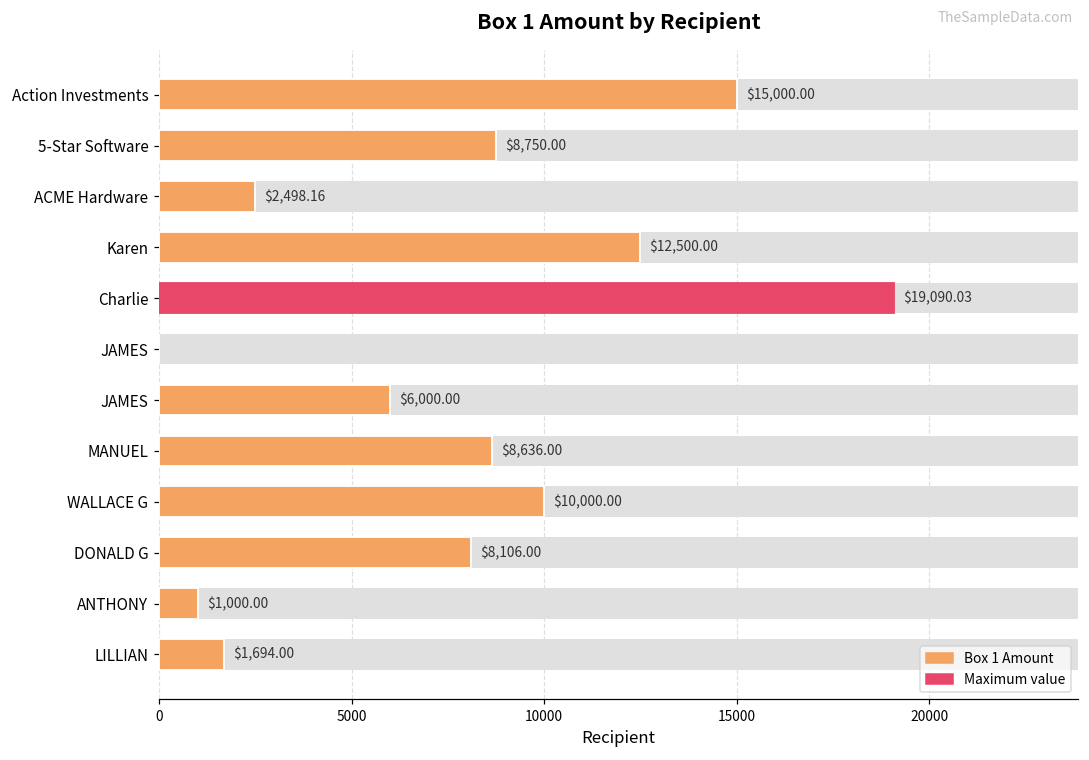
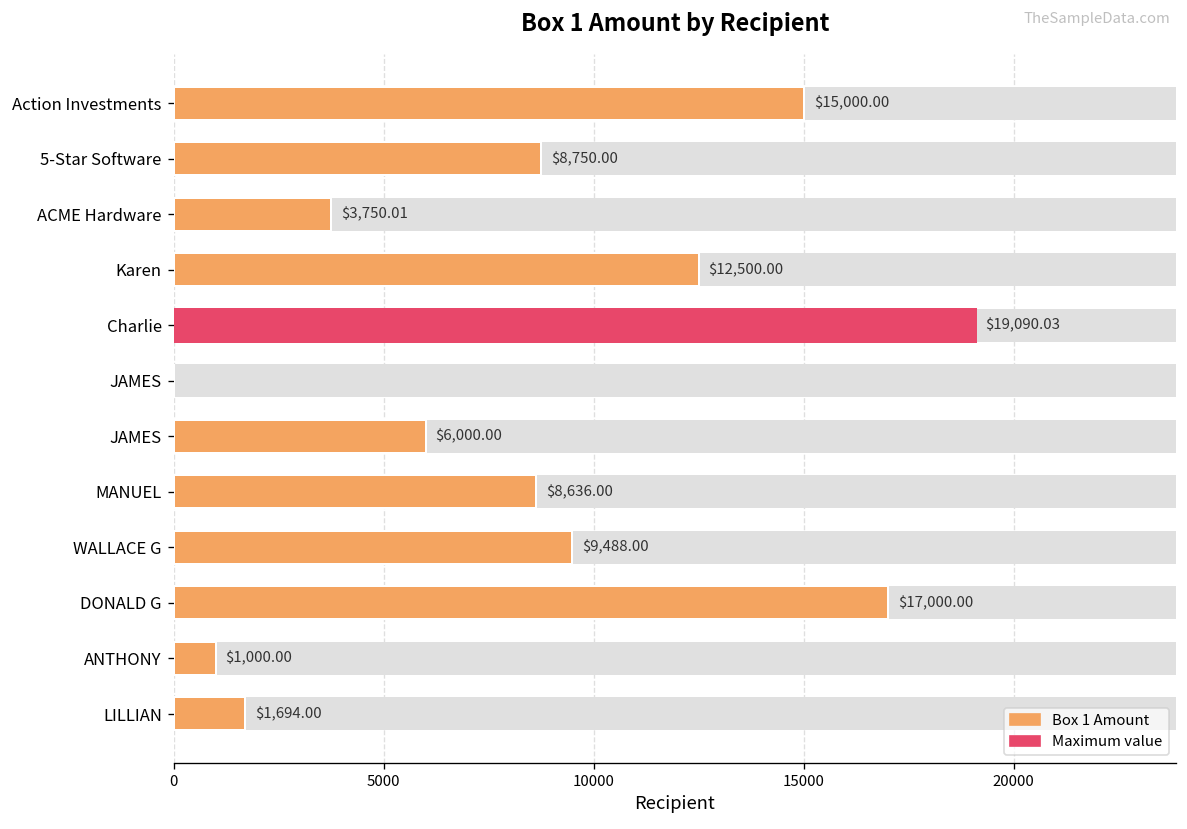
  {
    "Box 1 Amount": {
-     "ACME Hardware": "$2,498.16",
-     "WALLACE G": "$10,000.00",
-     "DONALD G": "$8,106.00"
+     "ACME Hardware": "$3,750.01",
+     "WALLACE G": "$9,488.00",
+     "DONALD G": "$17,000.00"
    }
  }
